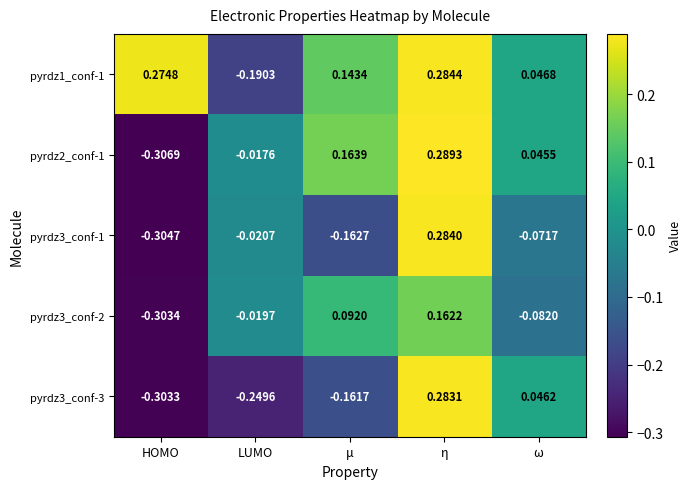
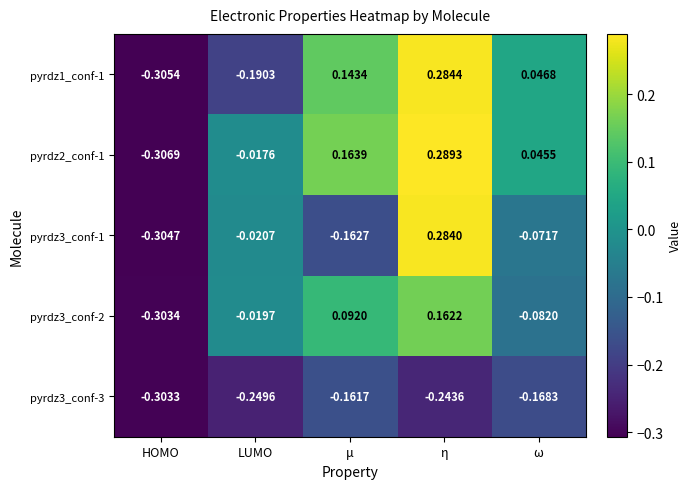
  {
    "pyrdz1_conf-1": {
-     "HOMO": 0.2748,
+     "HOMO": -0.3054,
      "LUMO": -0.1903,
      "μ": 0.1434,
      "η": 0.2844,
      "ω": 0.0468
    },
    "pyrdz2_conf-1": {
      "HOMO": -0.3069,
      "LUMO": -0.0176,
      "μ": 0.1639,
      "η": 0.2893,
      "ω": 0.0455
    },
    "pyrdz3_conf-1": {
      "HOMO": -0.3047,
      "LUMO": -0.0207,
      "μ": -0.1627,
      "η": 0.2840,
      "ω": -0.0717
    },
    "pyrdz3_conf-2": {
      "HOMO": -0.3034,
      "LUMO": -0.0197,
      "μ": 0.0920,
      "η": 0.1622,
      "ω": -0.0820
    },
    "pyrdz3_conf-3": {
      "HOMO": -0.3033,
      "LUMO": -0.2496,
      "μ": -0.1617,
-     "η": 0.2831,
-     "ω": 0.0462
+     "η": -0.2436,
+     "ω": -0.1683
    }
  }
